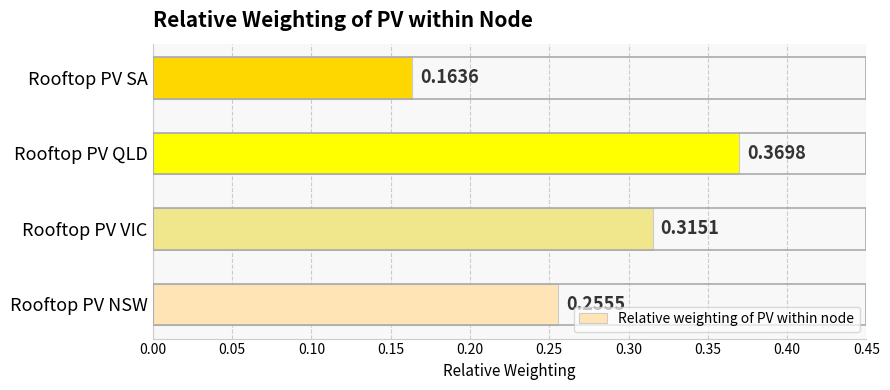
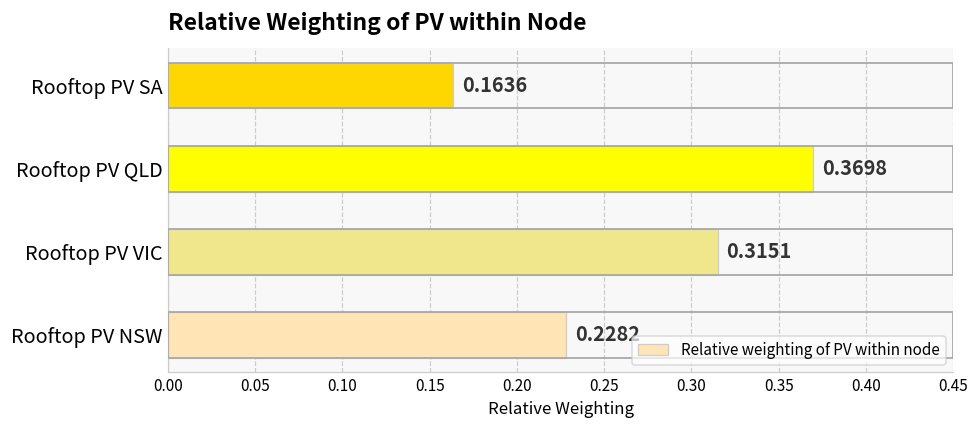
  {
-   "Rooftop PV NSW": 0.256
+   "Rooftop PV NSW": 0.228
  }
